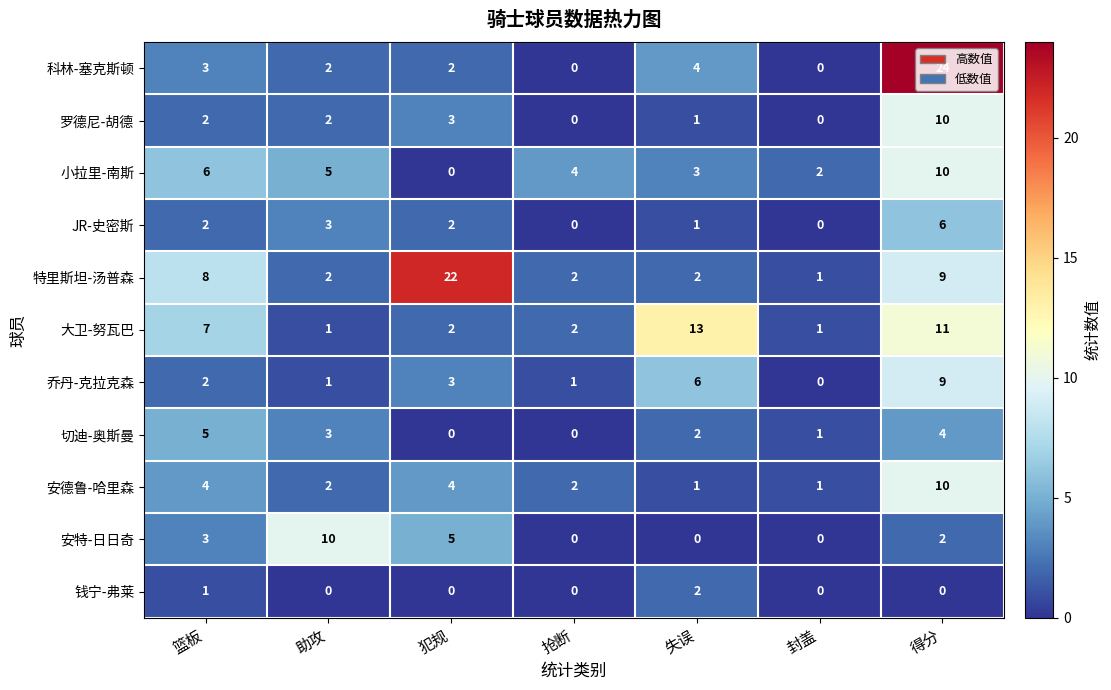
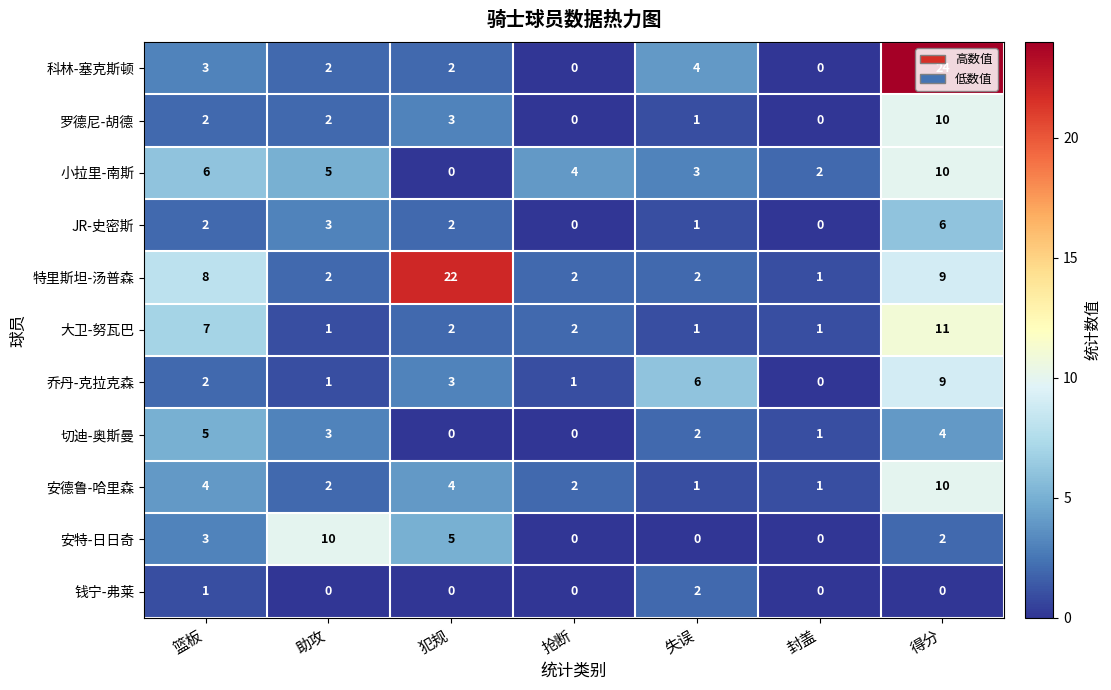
  {
    "科林-塞克斯顿": {
      "篮板": 3,
      "助攻": 2,
      "犯规": 2,
      "抢断": 0,
      "失误": 4,
      "封盖": 0
    },
    "罗德尼-胡德": {
      "篮板": 2,
      "助攻": 2,
      "犯规": 3,
      "抢断": 0,
      "失误": 1,
      "封盖": 0,
      "得分": 10
    },
    "小拉里-南斯": {
      "篮板": 6,
      "助攻": 5,
      "犯规": 0,
      "抢断": 4,
      "失误": 3,
      "封盖": 2,
      "得分": 10
    },
    "JR-史密斯": {
      "篮板": 2,
      "助攻": 3,
      "犯规": 2,
      "抢断": 0,
      "失误": 1,
      "封盖": 0,
      "得分": 6
    },
    "特里斯坦-汤普森": {
      "篮板": 8,
      "助攻": 2,
      "犯规": 22,
      "抢断": 2,
      "失误": 2,
      "封盖": 1,
      "得分": 9
    },
    "大卫-努瓦巴": {
      "篮板": 7,
      "助攻": 1,
      "犯规": 2,
      "抢断": 2,
-     "失误": 13,
+     "失误": 1,
      "封盖": 1,
      "得分": 11
    },
    "乔丹-克拉克森": {
      "篮板": 2,
      "助攻": 1,
      "犯规": 3,
      "抢断": 1,
      "失误": 6,
      "封盖": 0,
      "得分": 9
    },
    "切迪-奥斯曼": {
      "篮板": 5,
      "助攻": 3,
      "犯规": 0,
      "抢断": 0,
      "失误": 2,
      "封盖": 1,
      "得分": 4
    },
    "安德鲁-哈里森": {
      "篮板": 4,
      "助攻": 2,
      "犯规": 4,
      "抢断": 2,
      "失误": 1,
      "封盖": 1,
      "得分": 10
    },
    "安特-日日奇": {
      "篮板": 3,
      "助攻": 10,
      "犯规": 5,
      "抢断": 0,
      "失误": 0,
      "封盖": 0,
      "得分": 2
    },
    "钱宁-弗莱": {
      "篮板": 1,
      "助攻": 0,
      "犯规": 0,
      "抢断": 0,
      "失误": 2,
      "封盖": 0,
      "得分": 0
    }
  }
